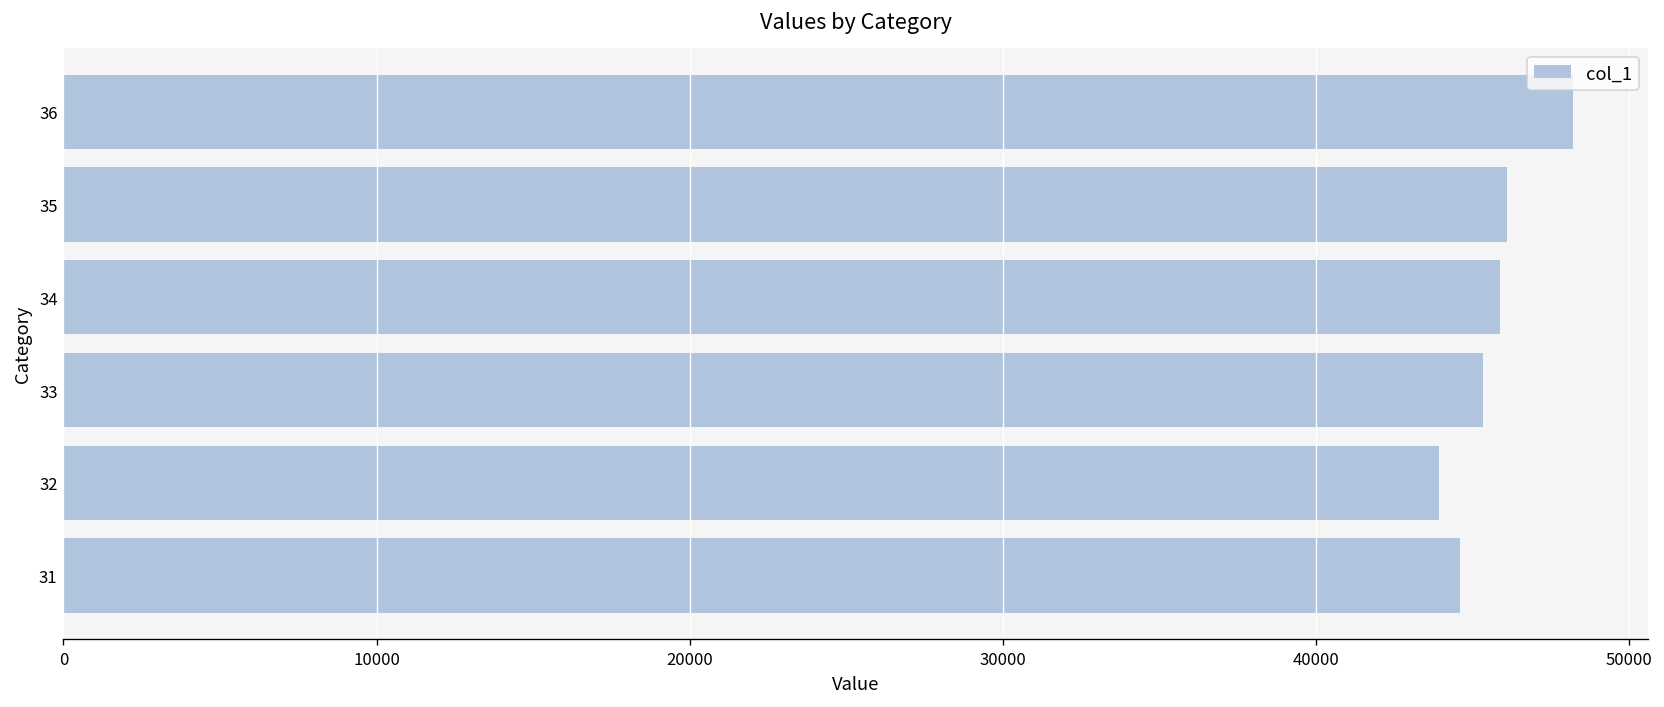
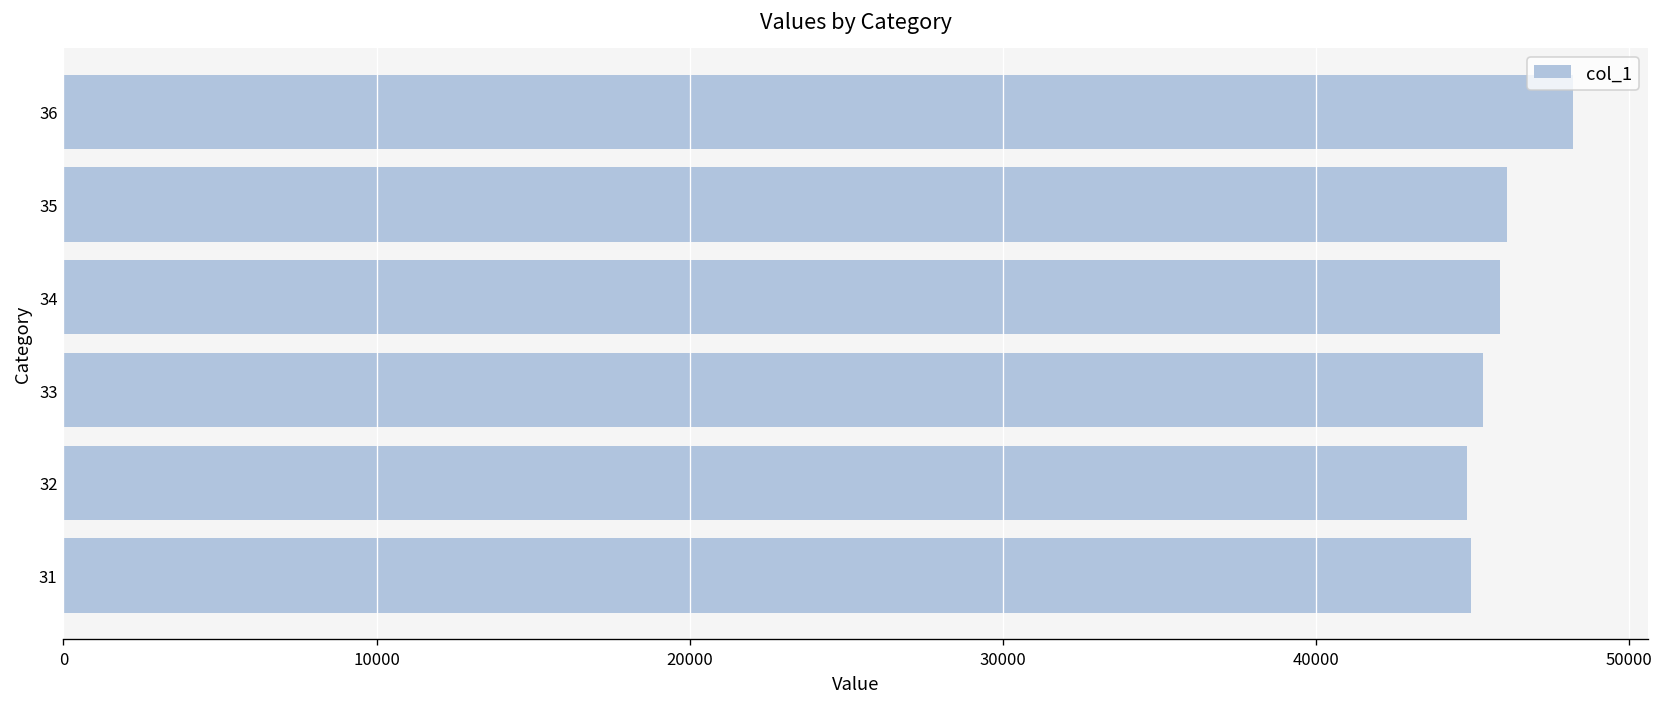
  {
    "36": 48200,
    "35": 46100,
    "34": 45900,
    "33": 45300,
-   "32": 43900,
-   "31": 44600
+   "32": 44800,
+   "31": 44900
  }
